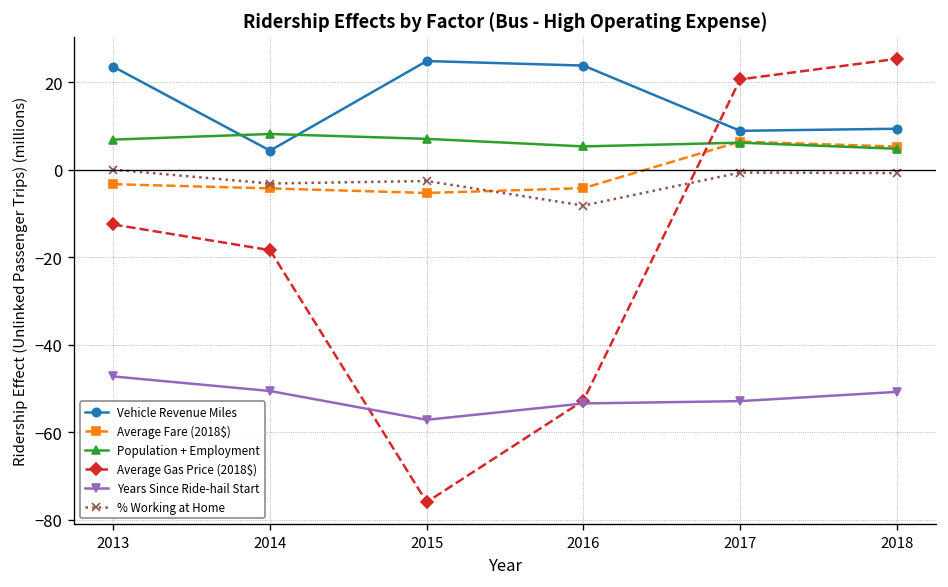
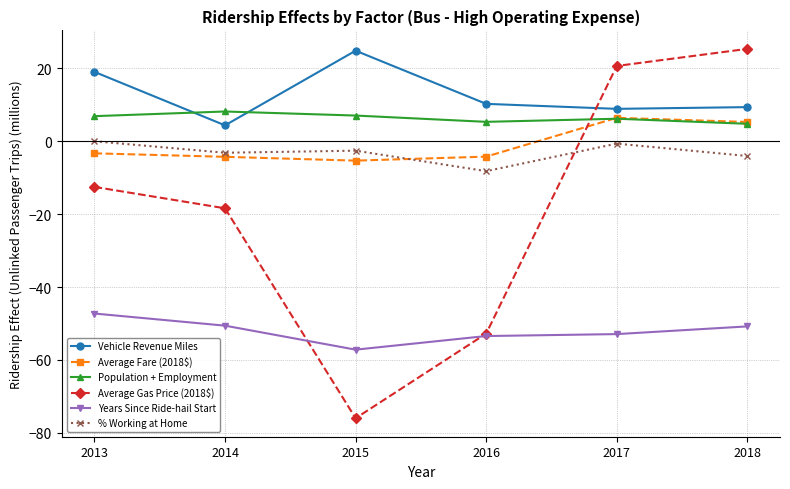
  {
    "Vehicle Revenue Miles": {
-     "2013": 23,
+     "2013": 19,
      "2014": 4,
      "2015": 25,
-     "2016": 24,
+     "2016": 10,
      "2017": 9,
      "2018": 9
    },
    "Average Fare (2018$)": {
      "2013": -3,
      "2014": -4,
      "2015": -5,
      "2016": -4
    },
    "Population + Employment": {
      "2013": 7,
      "2014": 8,
      "2015": 7,
      "2016": 5
    },
    "Average Gas Price (2018$)": {
      "2013": -13,
      "2014": -18,
      "2015": -76,
      "2017": 21,
      "2018": 25
    },
    "Years Since Ride-hail Start": {
      "2013": -47,
      "2014": -51,
      "2015": -57,
      "2017": -53,
      "2018": -51
    },
    "% Working at Home": {
      "2013": 0,
      "2014": -3,
      "2015": -3,
      "2016": -8,
      "2017": -1,
-     "2018": -1
+     "2018": -4
    }
  }
